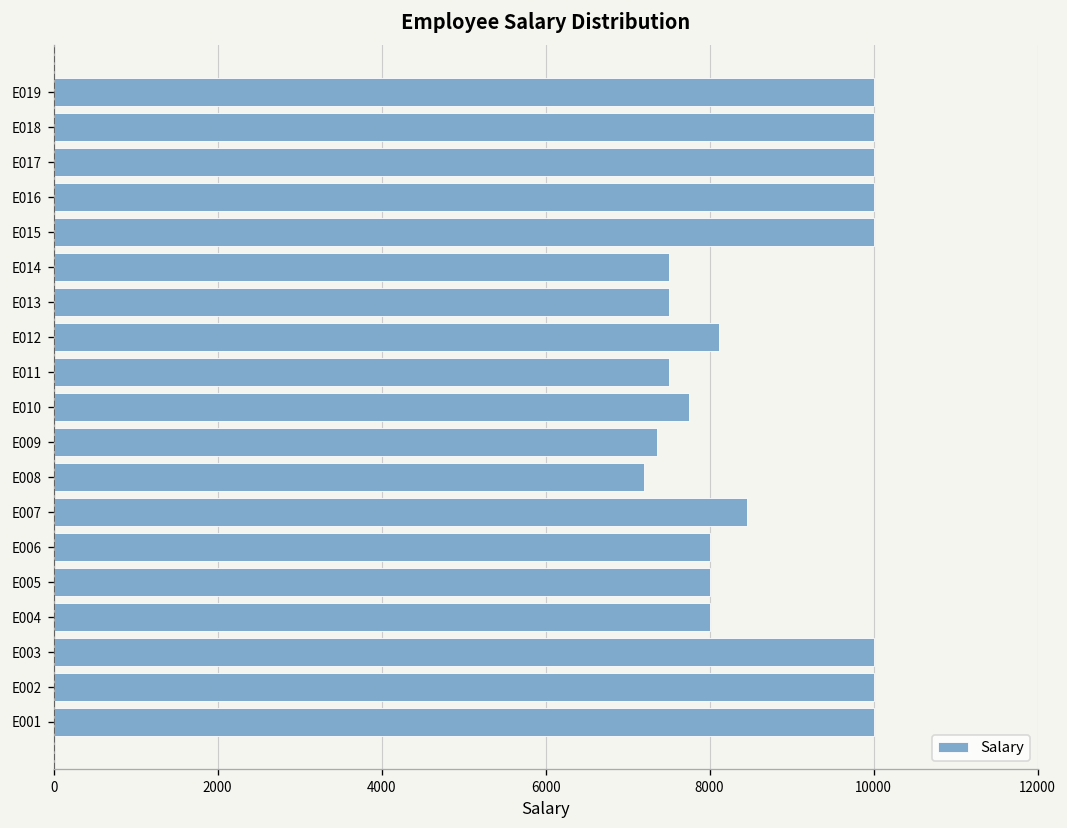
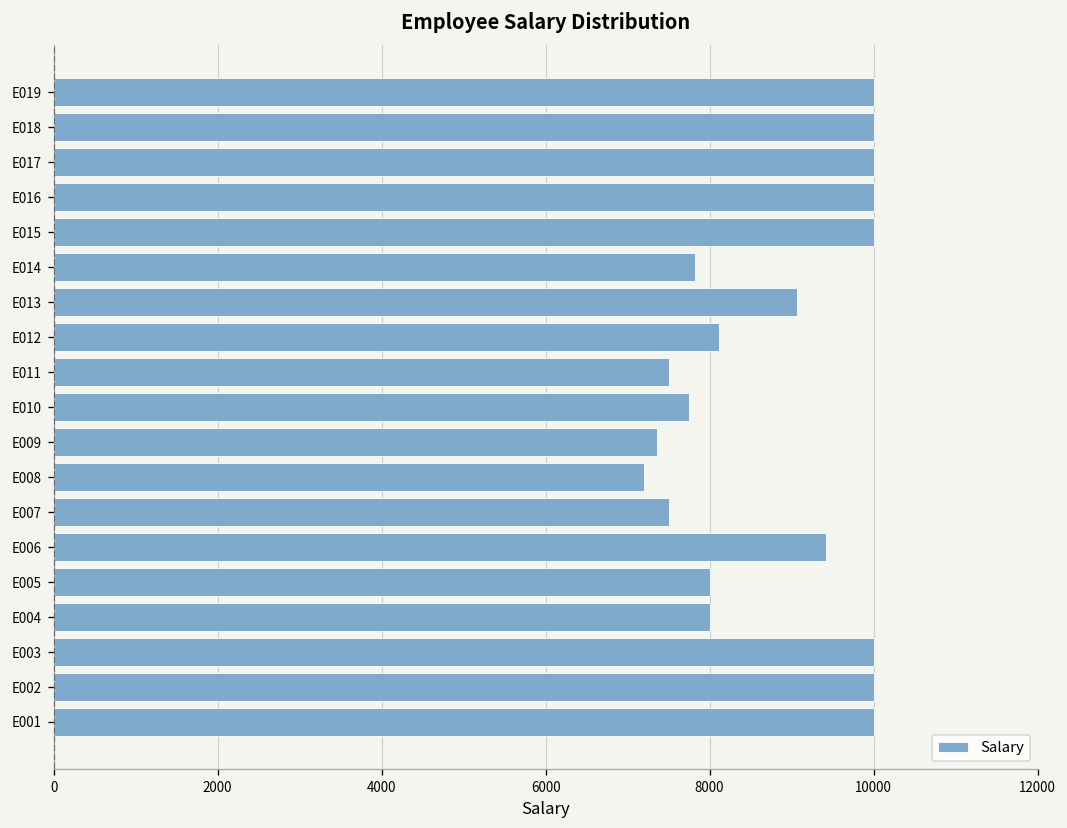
  {
    "E019": 10000,
    "E018": 10000,
    "E017": 10000,
    "E016": 10000,
    "E015": 10000,
-   "E014": 7500,
-   "E013": 7500,
+   "E014": 7800,
+   "E013": 9100,
    "E012": 8100,
    "E011": 7500,
    "E010": 7700,
    "E009": 7400,
    "E008": 7200,
-   "E007": 8500,
-   "E006": 8000,
+   "E007": 7500,
+   "E006": 9400,
    "E005": 8000,
    "E004": 8000,
    "E003": 10000,
    "E002": 10000,
    "E001": 10000
  }
